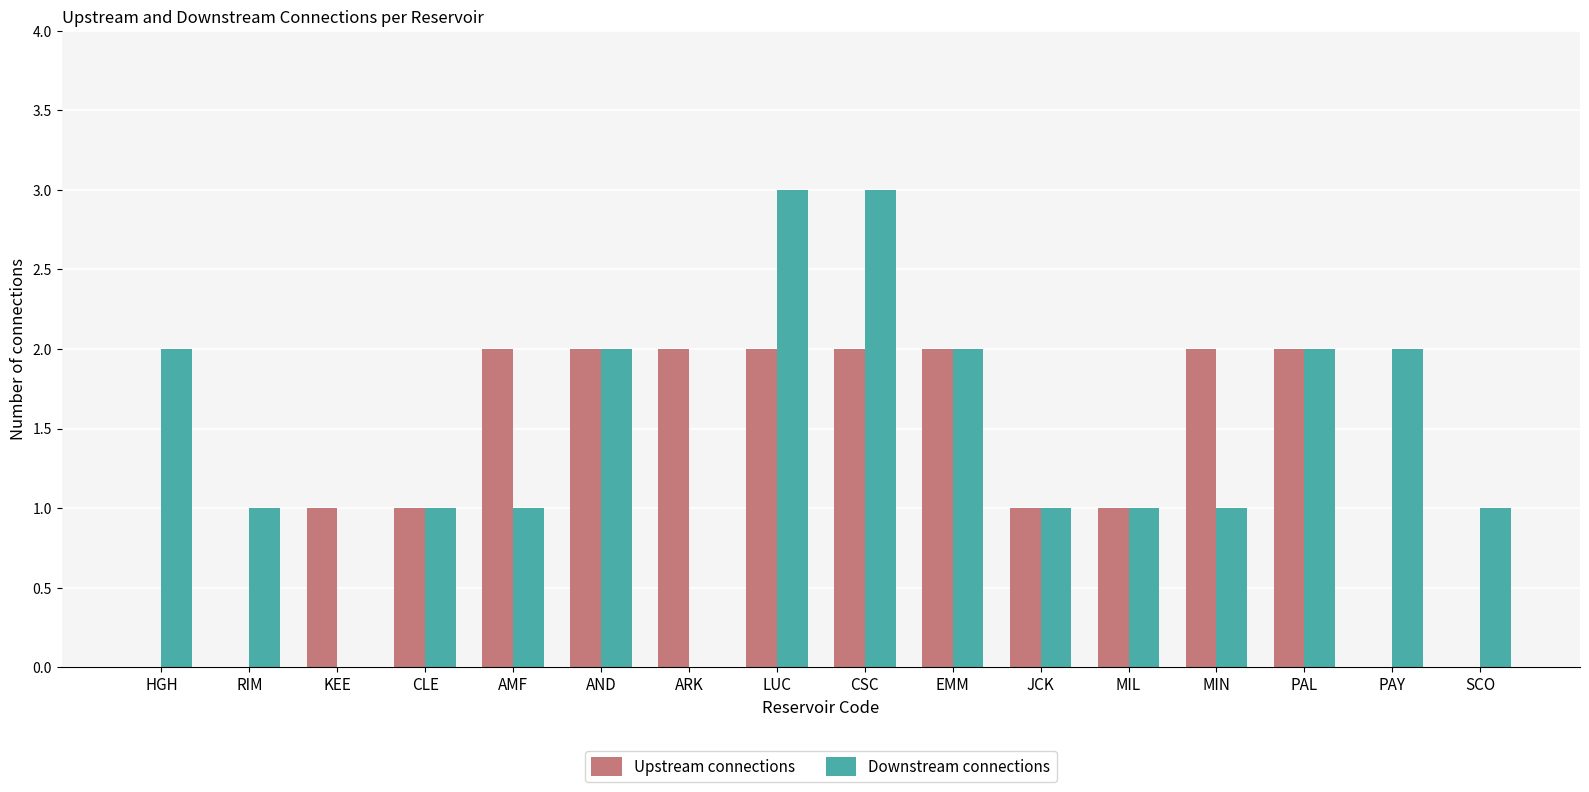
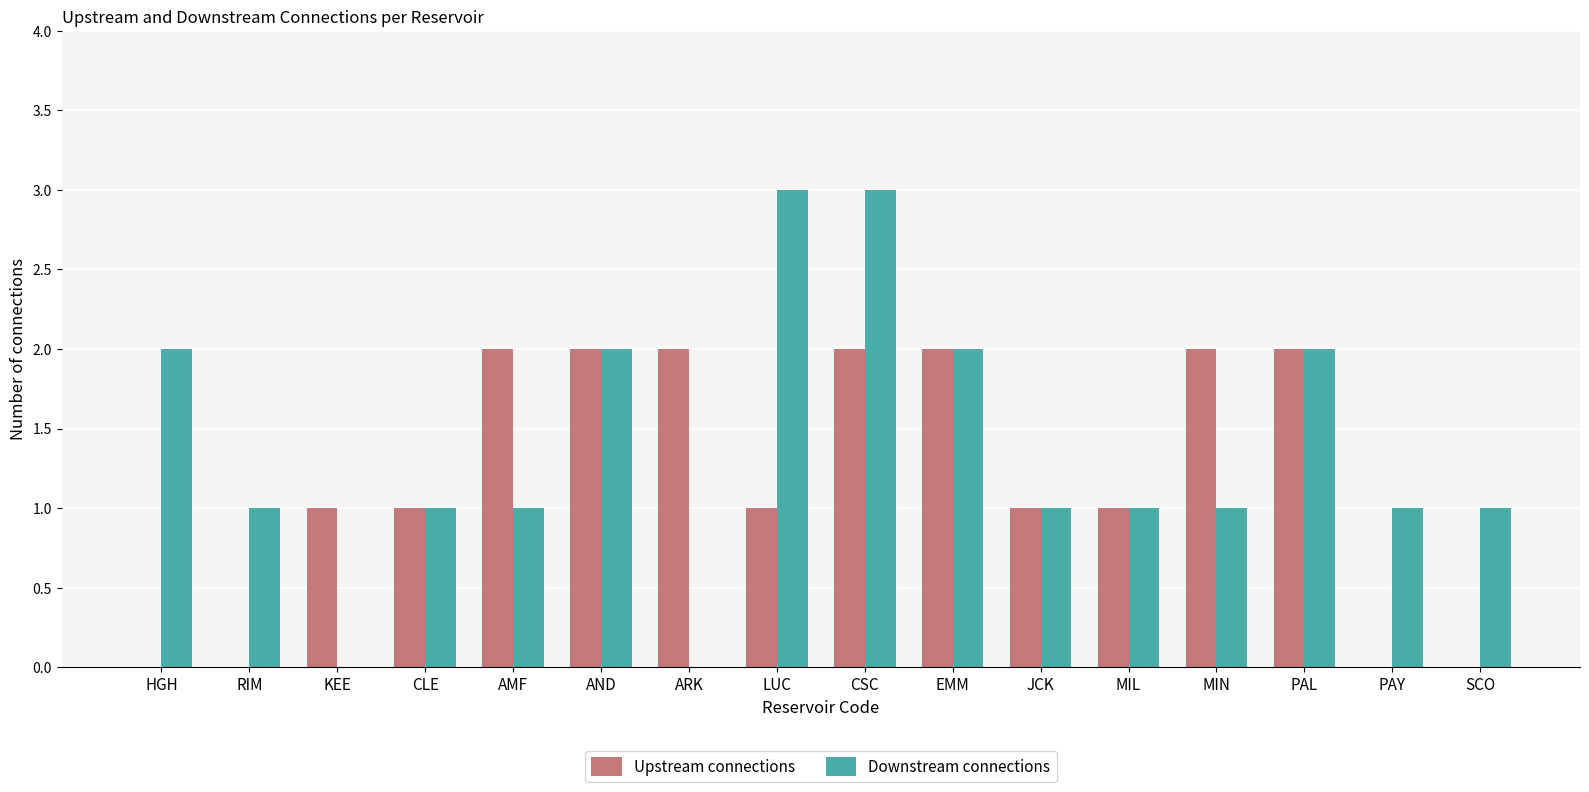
  {
    "Upstream connections": {
      "HGH": 0,
      "RIM": 0,
      "KEE": 1,
      "CLE": 1,
      "AMF": 2,
      "AND": 2,
      "ARK": 2,
-     "LUC": 2,
+     "LUC": 1,
      "CSC": 2,
      "EMM": 2,
      "JCK": 1,
      "MIL": 1,
      "MIN": 2,
      "PAL": 2,
      "PAY": 0,
      "SCO": 0
    },
    "Downstream connections": {
      "HGH": 2,
      "RIM": 1,
      "KEE": 0,
      "CLE": 1,
      "AMF": 1,
      "AND": 2,
      "ARK": 0,
      "LUC": 3,
      "CSC": 3,
      "EMM": 2,
      "JCK": 1,
      "MIL": 1,
      "MIN": 1,
      "PAL": 2,
-     "PAY": 2,
+     "PAY": 1,
      "SCO": 1
    }
  }
